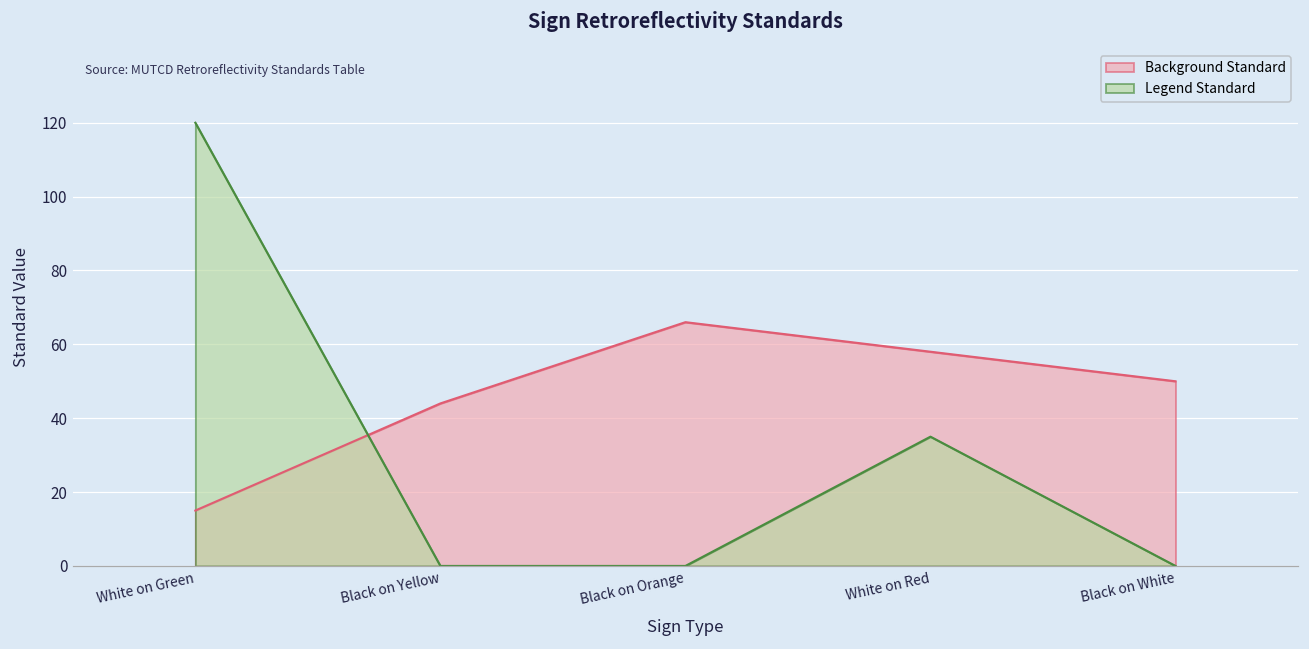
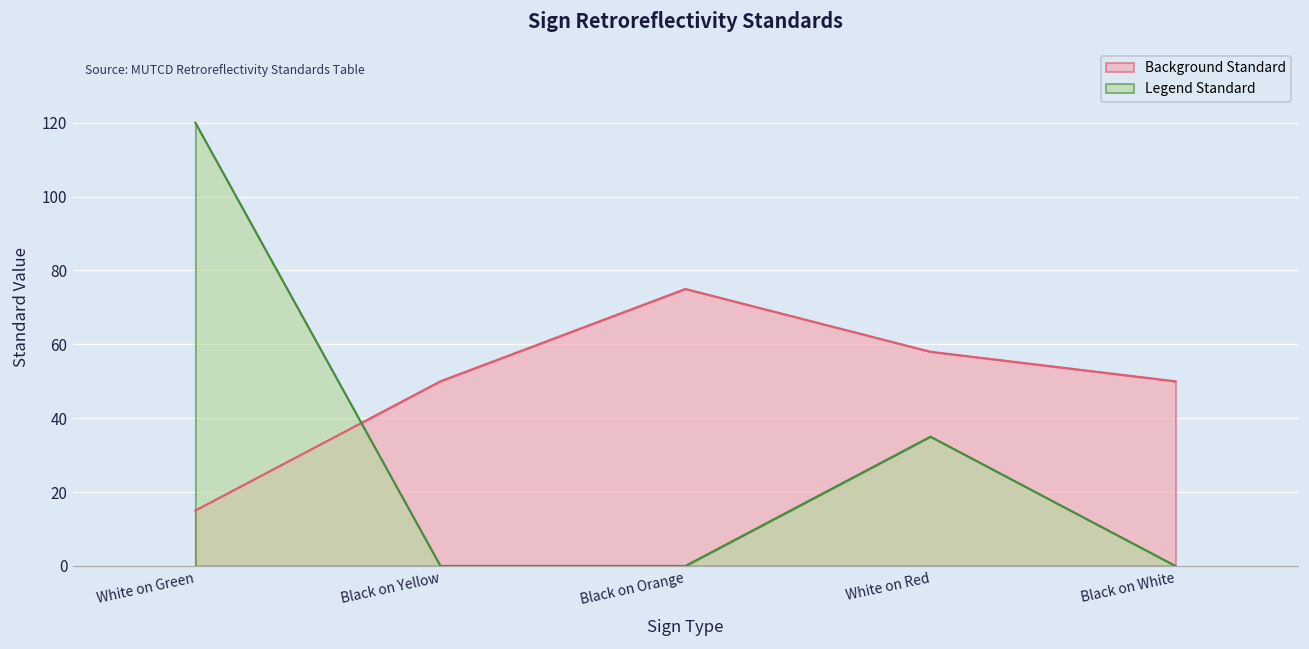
  {
    "Background Standard": {
      "White on Green": 15,
-     "Black on Yellow": 44,
-     "Black on Orange": 66,
+     "Black on Yellow": 50,
+     "Black on Orange": 75,
      "White on Red": 58,
      "Black on White": 50
    },
    "Legend Standard": {
      "White on Green": 120,
      "Black on Yellow": 0,
      "Black on Orange": 0,
      "White on Red": 35,
      "Black on White": 0
    }
  }
